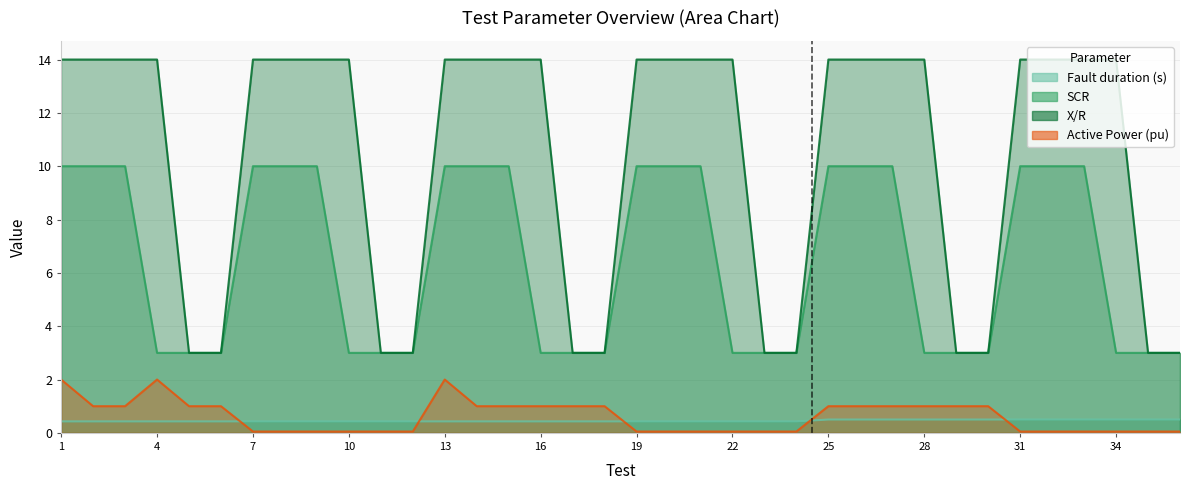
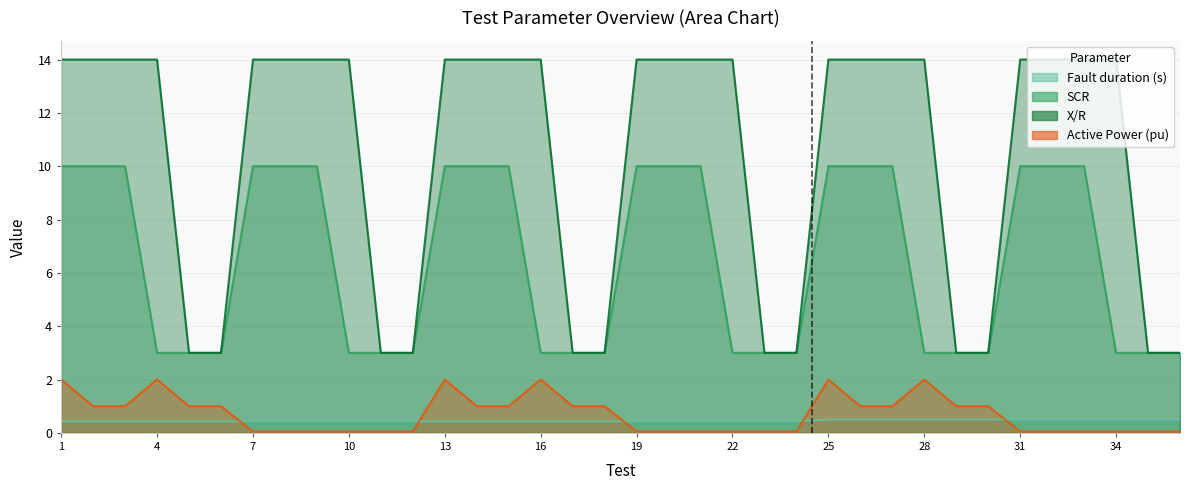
  {
    "Active Power (pu)": {
      "1": 2,
      "4": 2,
      "7": 0,
      "10": 0,
      "13": 2,
-     "16": 1,
+     "16": 2,
      "19": 0,
      "22": 0,
-     "25": 1,
-     "28": 1,
+     "25": 2,
+     "28": 2,
      "31": 0,
      "34": 0
    }
  }
